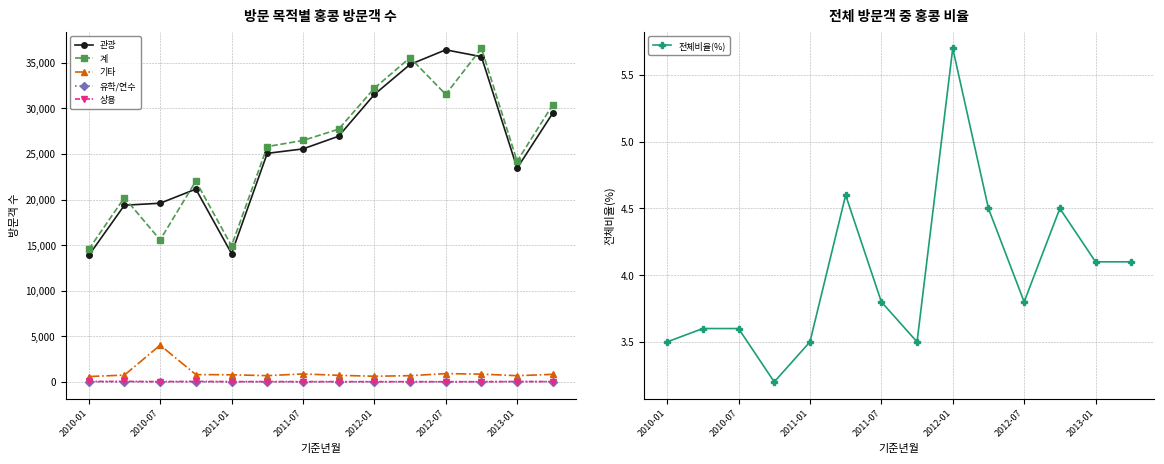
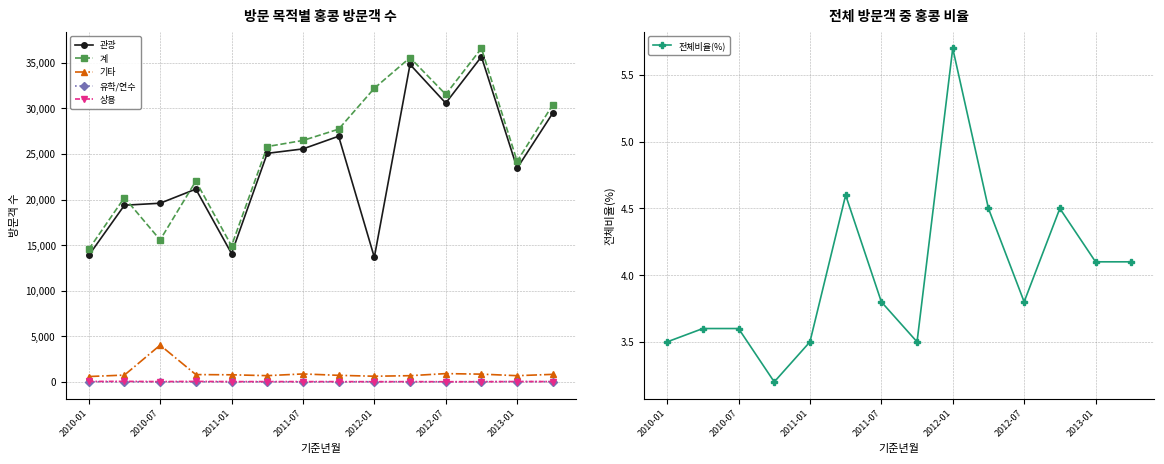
  {
    "방문 목적별 홍콩 방문객 수": {
      "관광": {
        "2010-01": "14,000",
        "2010-07": "20,000",
        "2011-01": "14,000",
        "2011-07": "26,000",
-       "2012-01": "32,000",
-       "2012-07": "36,000",
+       "2012-01": "14,000",
+       "2012-07": "31,000",
        "2013-01": "23,000"
      },
      "계": {
        "2010-01": "15,000",
        "2010-07": "16,000",
        "2011-01": "15,000",
        "2011-07": "26,000",
        "2012-01": "32,000",
        "2012-07": "32,000",
        "2013-01": "24,000"
      },
      "기타": {
        "2010-01": "1,000",
        "2010-07": "4,000",
        "2011-01": "1,000",
        "2011-07": "1,000",
        "2012-01": "1,000",
        "2012-07": "1,000",
        "2013-01": "1,000"
      },
      "상용": {
        "2010-01": "0",
        "2010-07": "0",
        "2011-01": "0",
        "2011-07": "0",
        "2012-01": "0",
        "2012-07": "0",
        "2013-01": "0"
      }
    },
    "전체 방문객 중 홍콩 비율": {
      "2010-01": "3.50",
      "2010-07": "3.60",
      "2011-01": "3.50",
      "2011-07": "3.80",
      "2012-01": "5.70",
      "2012-07": "3.80",
      "2013-01": "4.10"
    }
  }
